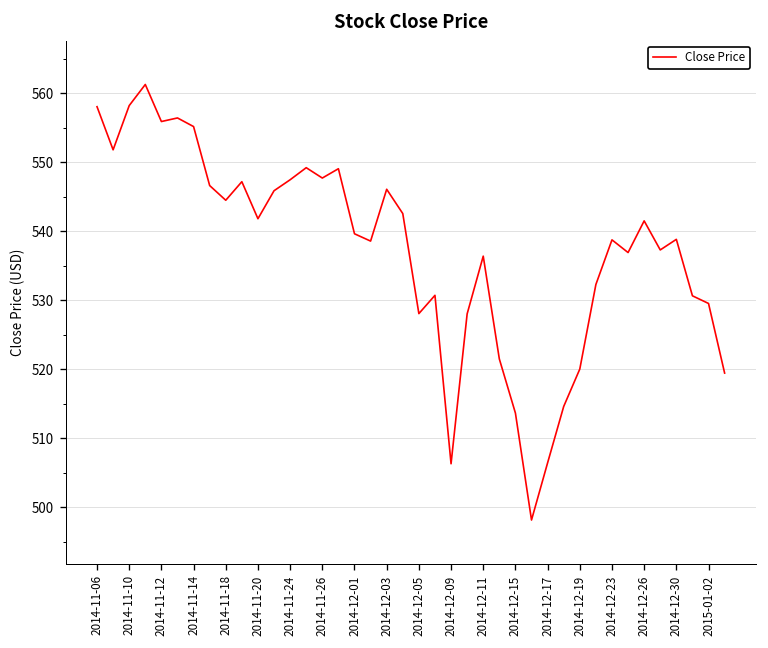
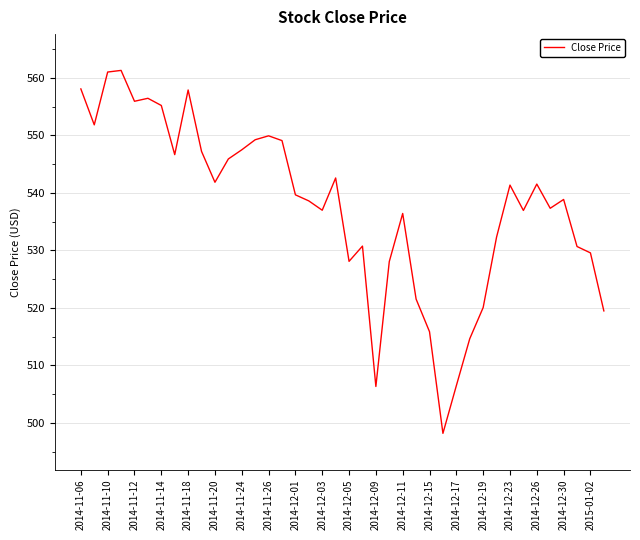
  {
    "2014-11-06": 558,
-   "2014-11-10": 558,
+   "2014-11-10": 561,
    "2014-11-12": 556,
    "2014-11-14": 555,
-   "2014-11-18": 545,
+   "2014-11-18": 558,
    "2014-11-20": 542,
    "2014-11-24": 547,
-   "2014-11-26": 548,
+   "2014-11-26": 550,
    "2014-12-01": 540,
-   "2014-12-03": 546,
+   "2014-12-03": 537,
    "2014-12-05": 528,
    "2014-12-09": 506,
    "2014-12-11": 536,
-   "2014-12-15": 514,
+   "2014-12-15": 516,
    "2014-12-17": 506,
    "2014-12-19": 520,
-   "2014-12-23": 539,
+   "2014-12-23": 541,
    "2014-12-26": 542,
    "2014-12-30": 539,
    "2015-01-02": 530
  }
